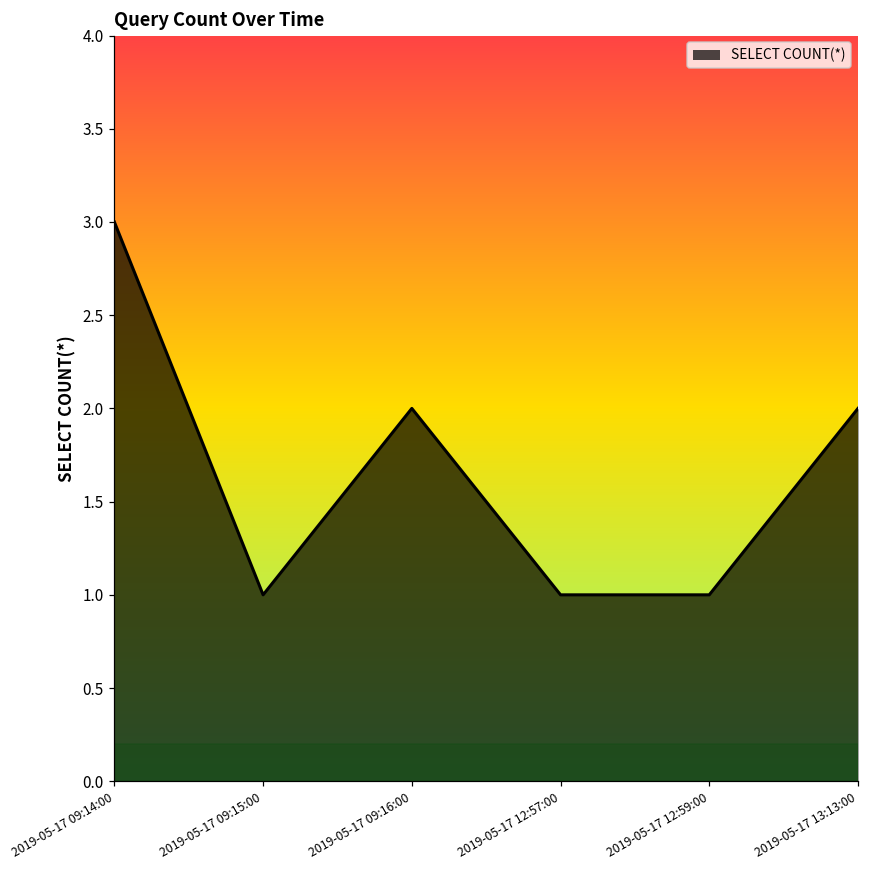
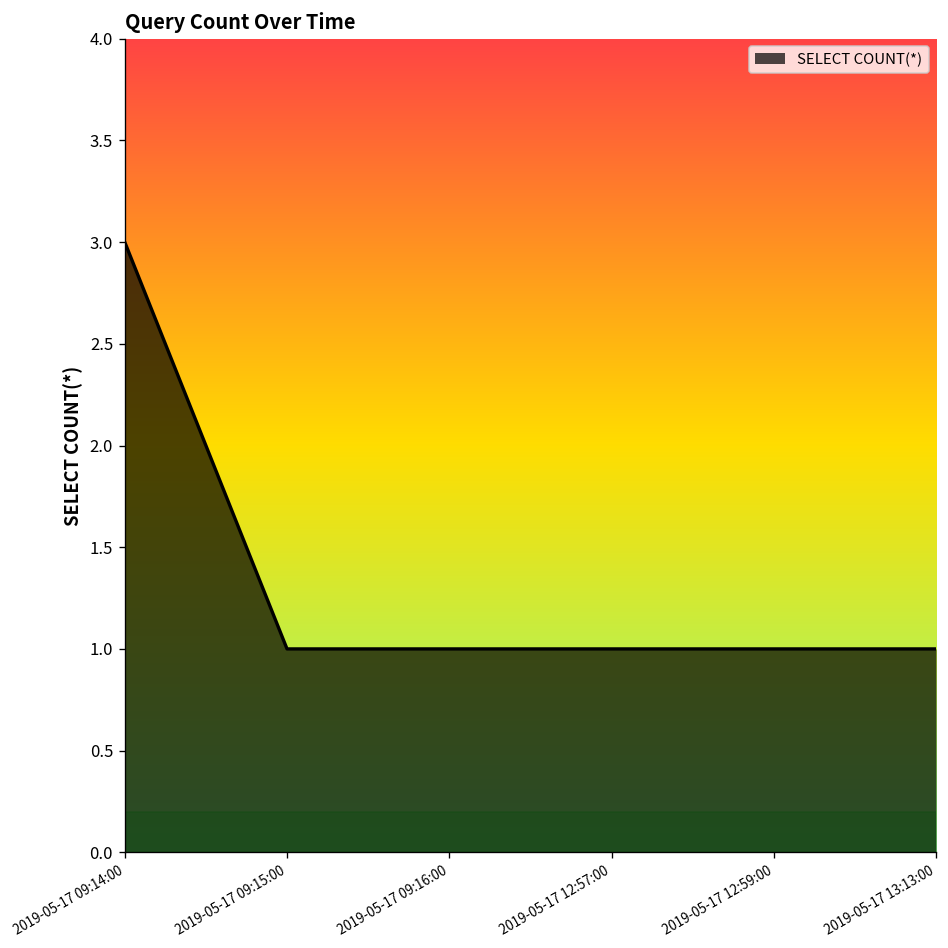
  {
    "2019-05-17 09:14:00": 3,
    "2019-05-17 09:15:00": 1,
-   "2019-05-17 09:16:00": 2,
+   "2019-05-17 09:16:00": 1,
    "2019-05-17 12:57:00": 1,
    "2019-05-17 12:59:00": 1,
-   "2019-05-17 13:13:00": 2
+   "2019-05-17 13:13:00": 1
  }
